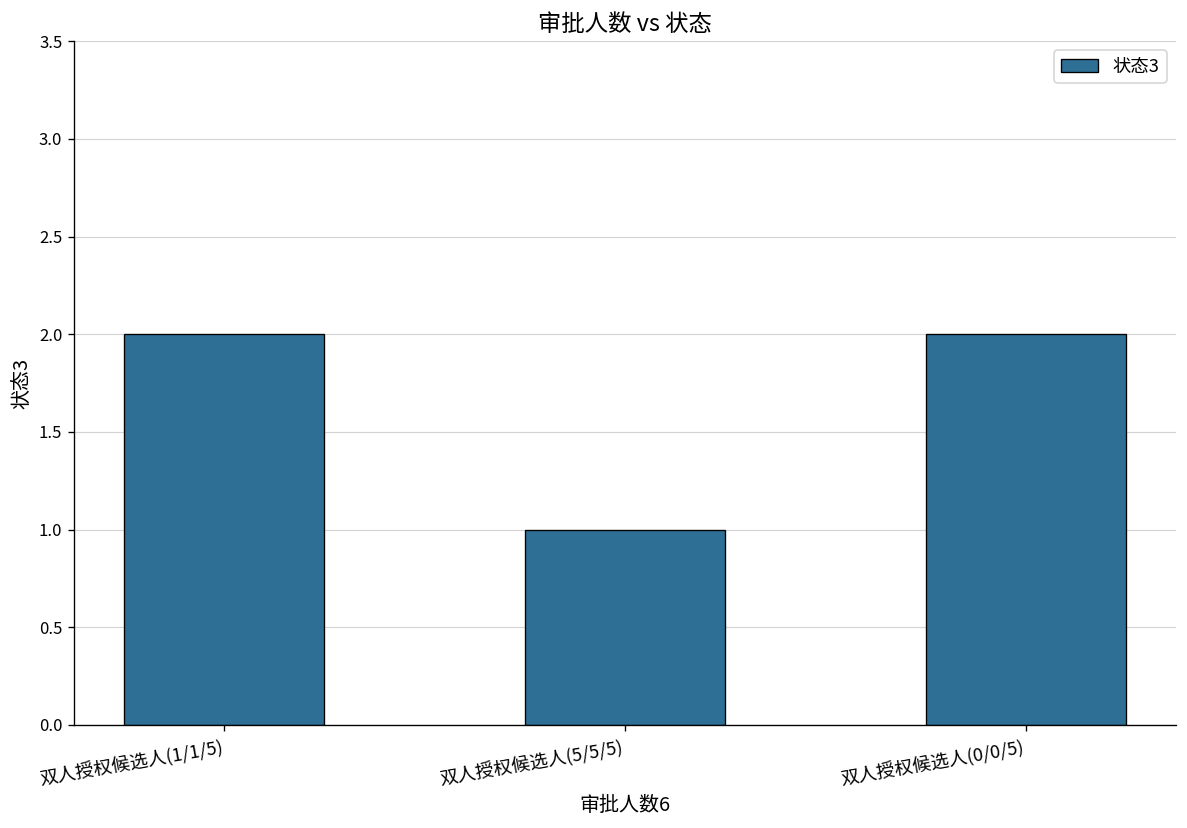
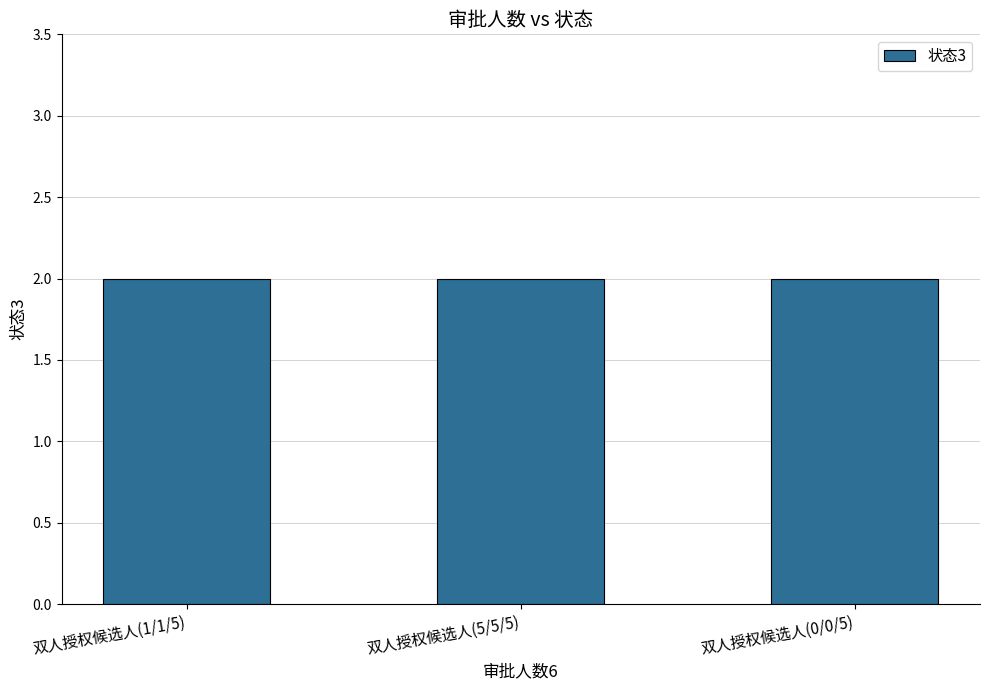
  {
    "双人授权候选人(1/1/5)": 2,
-   "双人授权候选人(5/5/5)": 1,
+   "双人授权候选人(5/5/5)": 2,
    "双人授权候选人(0/0/5)": 2
  }
